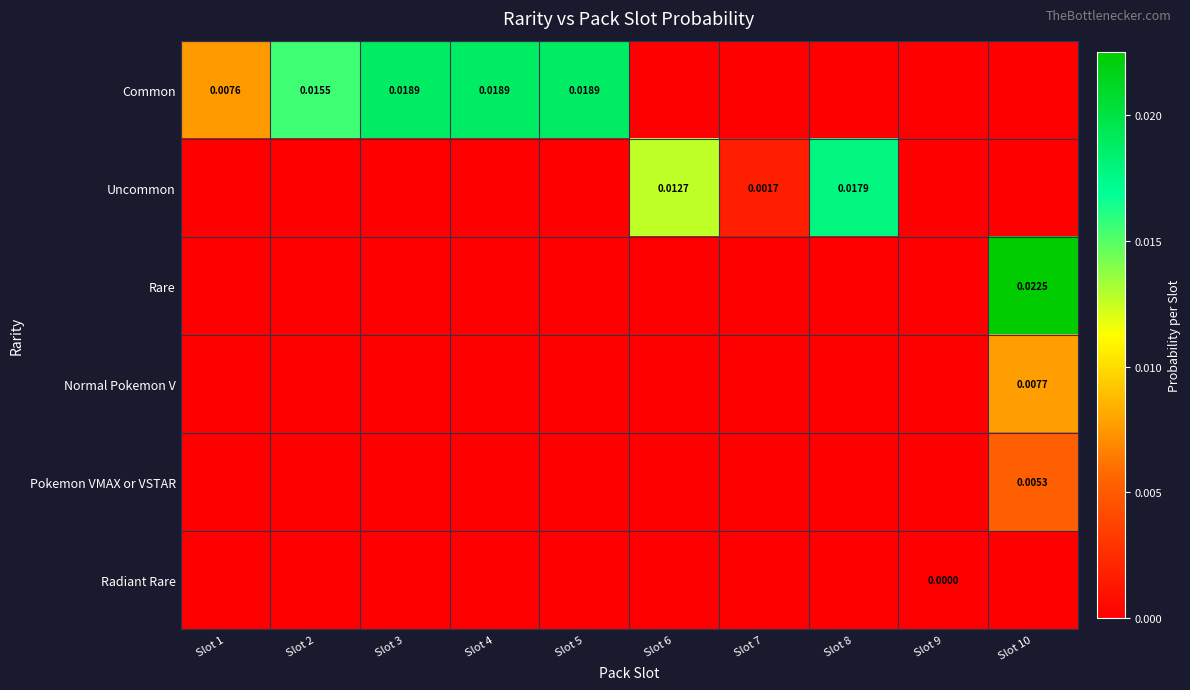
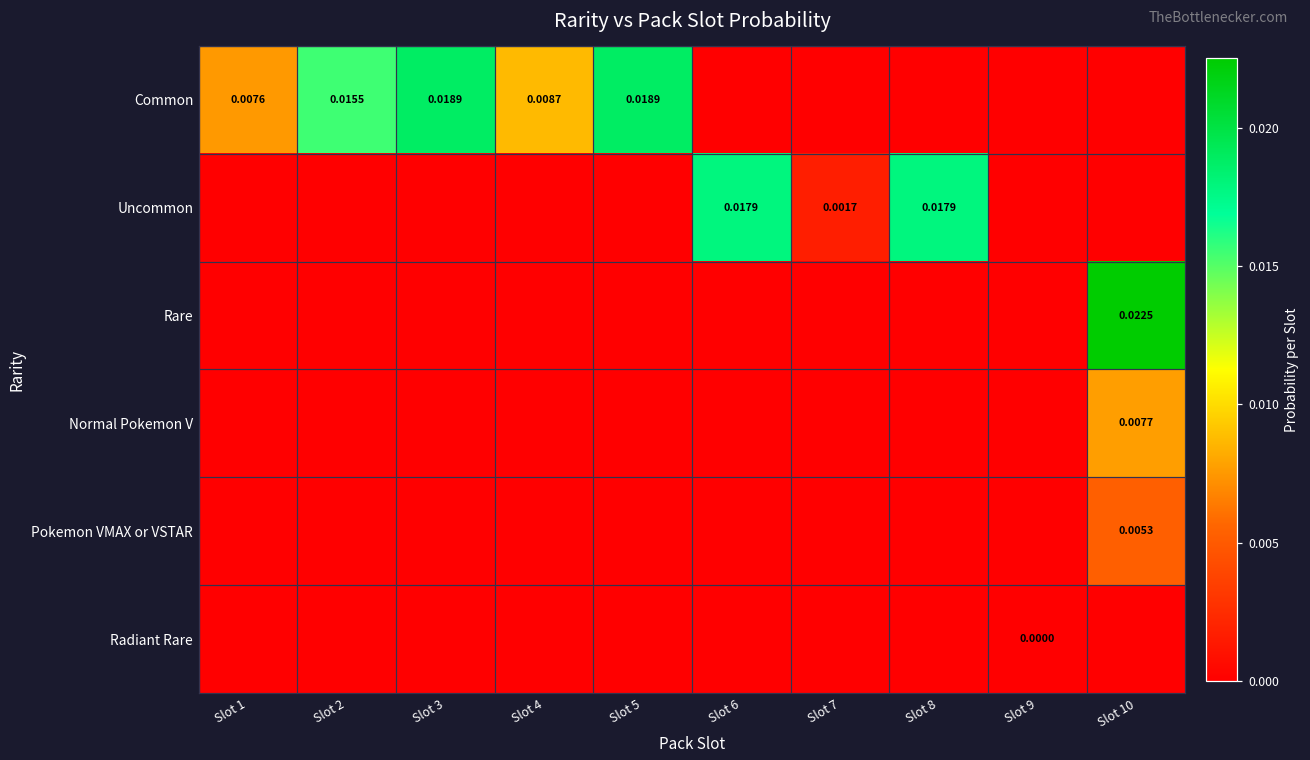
  {
    "Common": {
      "Slot 1": 0.0076,
      "Slot 2": 0.0155,
      "Slot 3": 0.0189,
-     "Slot 4": 0.0189,
+     "Slot 4": 0.0087,
      "Slot 5": 0.0189
    },
    "Uncommon": {
-     "Slot 6": 0.0127,
+     "Slot 6": 0.0179,
      "Slot 7": 0.0017,
      "Slot 8": 0.0179
    },
    "Rare": {
      "Slot 10": 0.0225
    },
    "Normal Pokemon V": {
      "Slot 10": 0.0077
    },
    "Pokemon VMAX or VSTAR": {
      "Slot 10": 0.0053
    },
    "Radiant Rare": {
      "Slot 9": 0.0000
    }
  }
